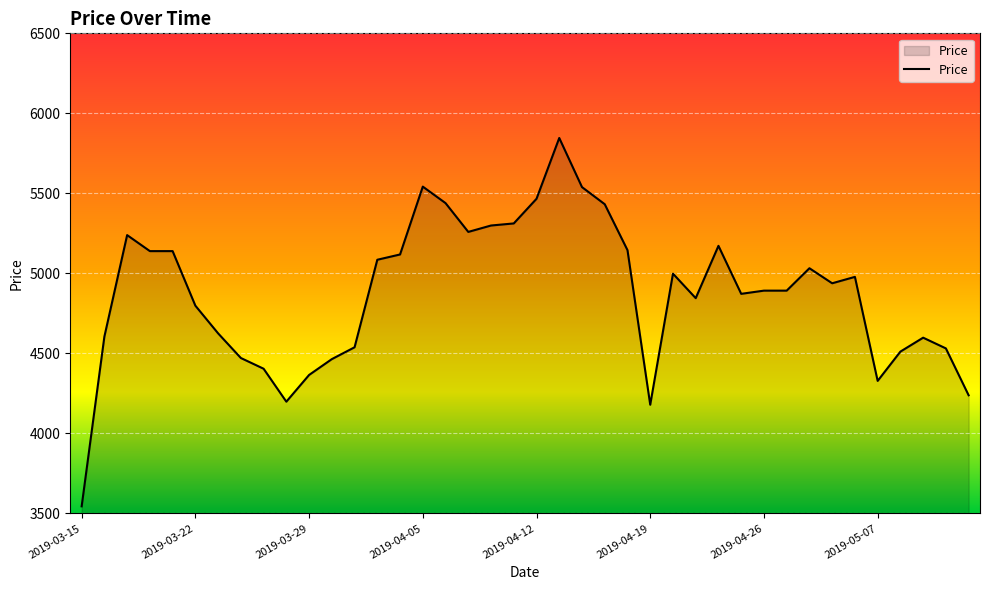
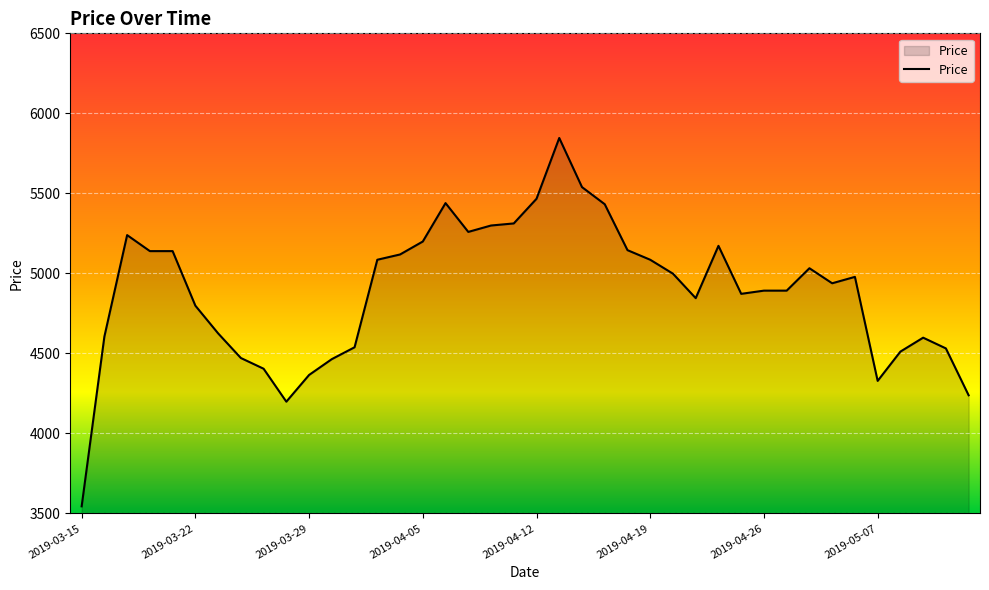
  {
    "2019-03-15": 3540,
    "2019-03-22": 4800,
    "2019-03-29": 4370,
-   "2019-04-05": 5540,
+   "2019-04-05": 5200,
    "2019-04-12": 5470,
-   "2019-04-19": 4180,
+   "2019-04-19": 5090,
    "2019-04-26": 4890,
    "2019-05-07": 4330
  }
